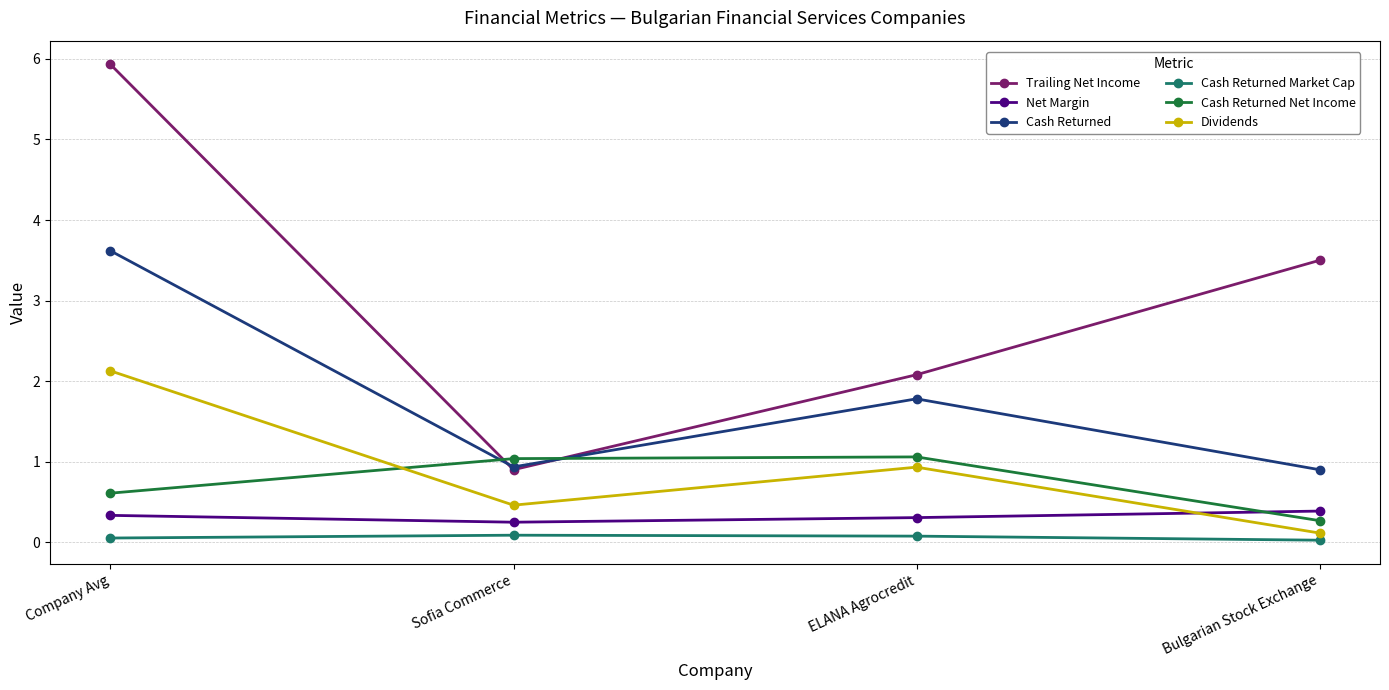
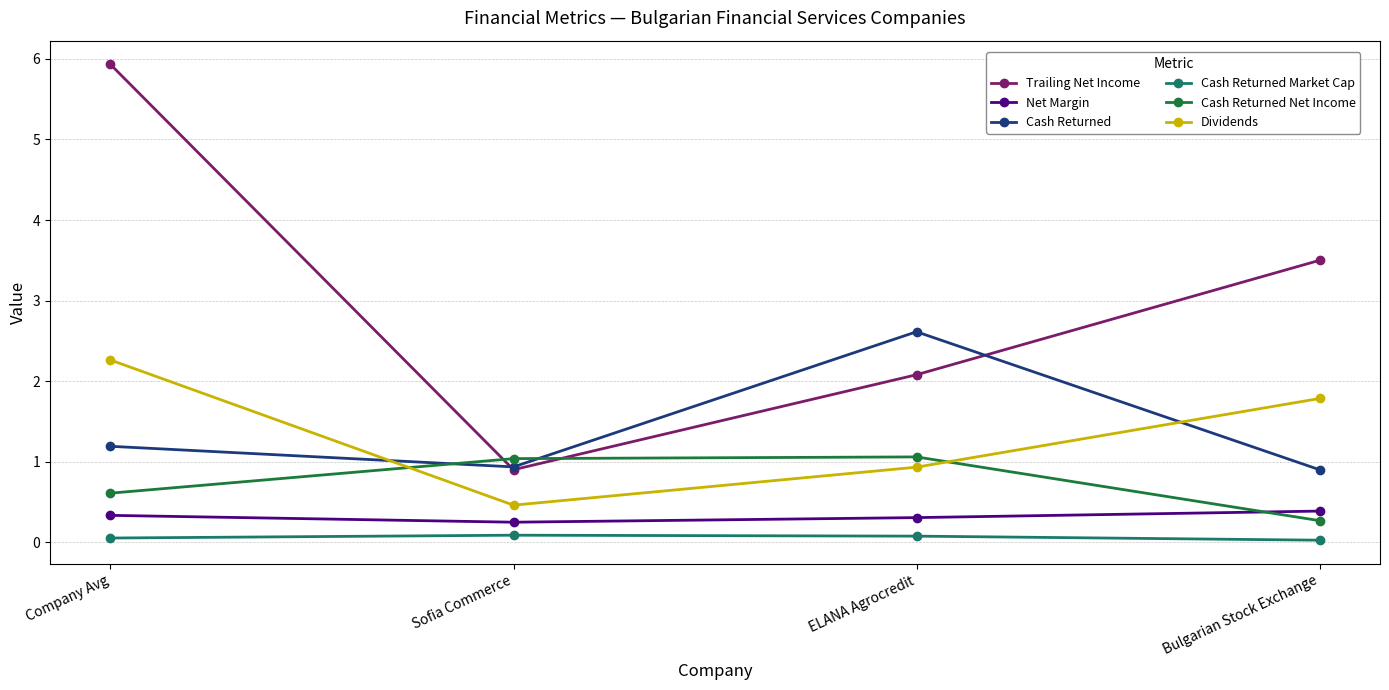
  {
    "Trailing Net Income": {
      "Company Avg": 5.9,
      "Sofia Commerce": 0.9,
      "ELANA Agrocredit": 2.1,
      "Bulgarian Stock Exchange": 3.5
    },
    "Net Margin": {
      "Company Avg": 0.3,
      "Sofia Commerce": 0.2,
      "ELANA Agrocredit": 0.3,
      "Bulgarian Stock Exchange": 0.4
    },
    "Cash Returned": {
-     "Company Avg": 3.6,
+     "Company Avg": 1.2,
      "Sofia Commerce": 0.9,
-     "ELANA Agrocredit": 1.8,
+     "ELANA Agrocredit": 2.6,
      "Bulgarian Stock Exchange": 0.9
    },
    "Dividends": {
-     "Company Avg": 2.1,
+     "Company Avg": 2.3,
      "Sofia Commerce": 0.5,
      "ELANA Agrocredit": 0.9,
-     "Bulgarian Stock Exchange": 0.1
+     "Bulgarian Stock Exchange": 1.8
    }
  }
